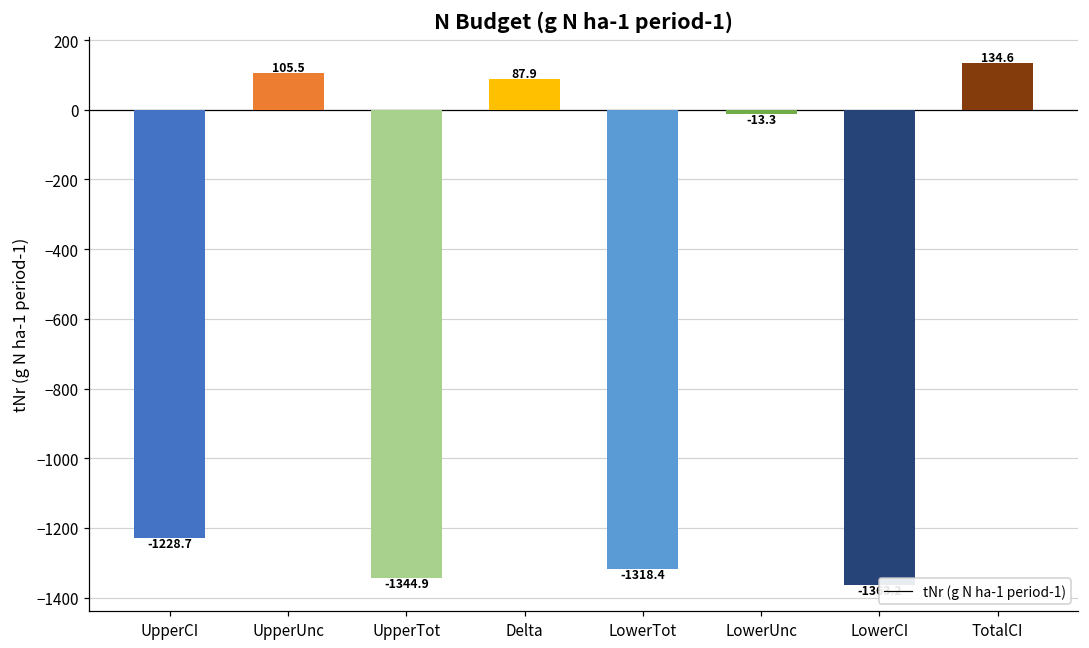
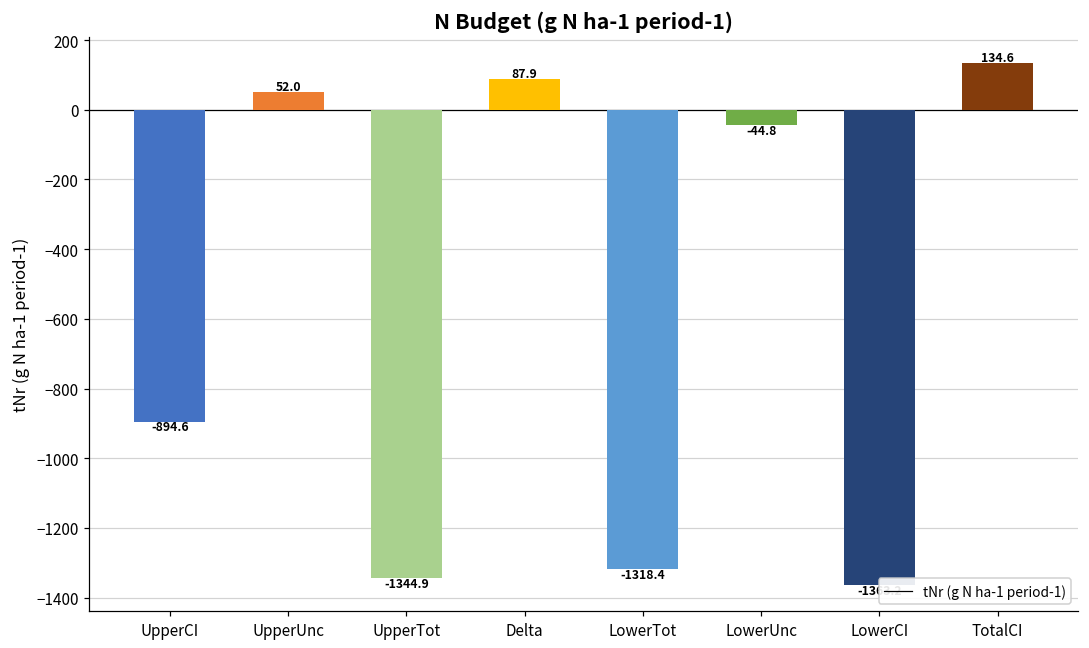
  {
-   "UpperCI": -1228.7,
-   "UpperUnc": 105.5,
+   "UpperCI": -894.6,
+   "UpperUnc": 52.0,
    "UpperTot": -1344.9,
    "Delta": 87.9,
    "LowerTot": -1318.4,
-   "LowerUnc": -13.3,
+   "LowerUnc": -44.8,
    "TotalCI": 134.6
  }
